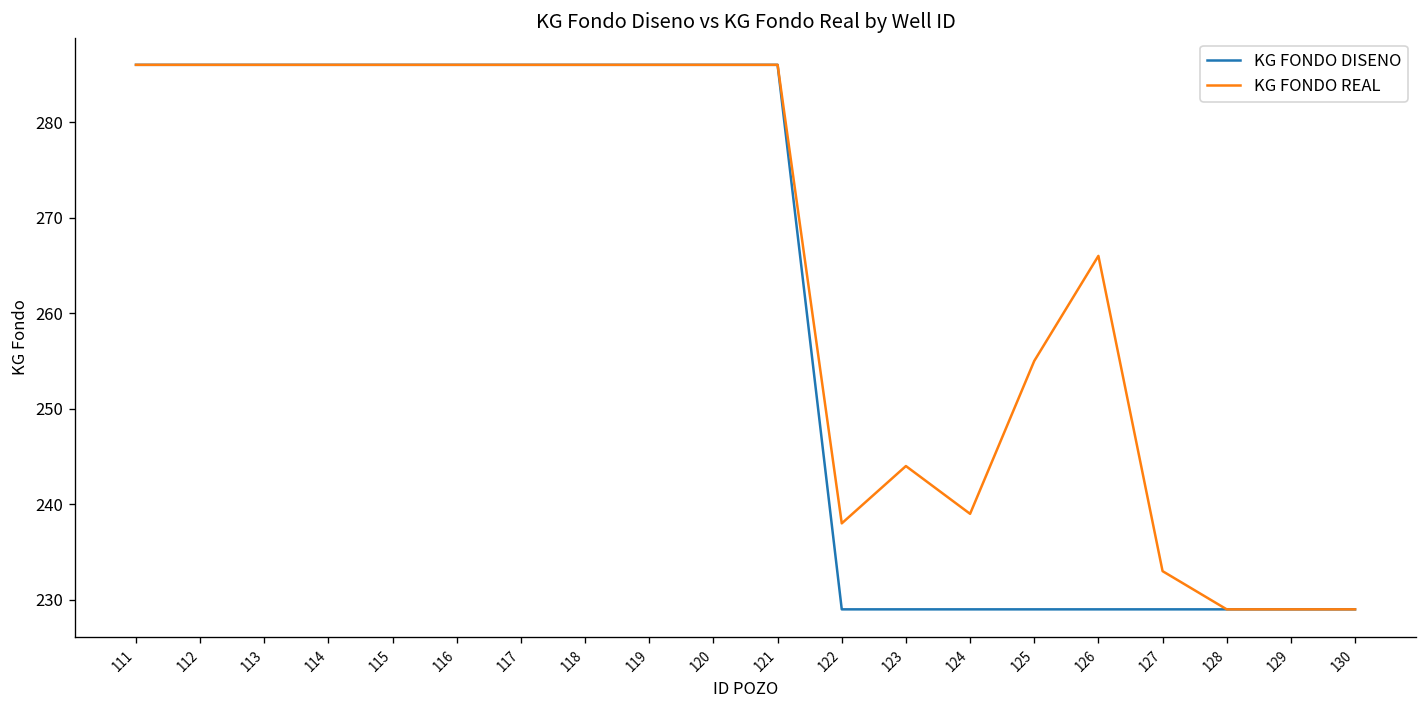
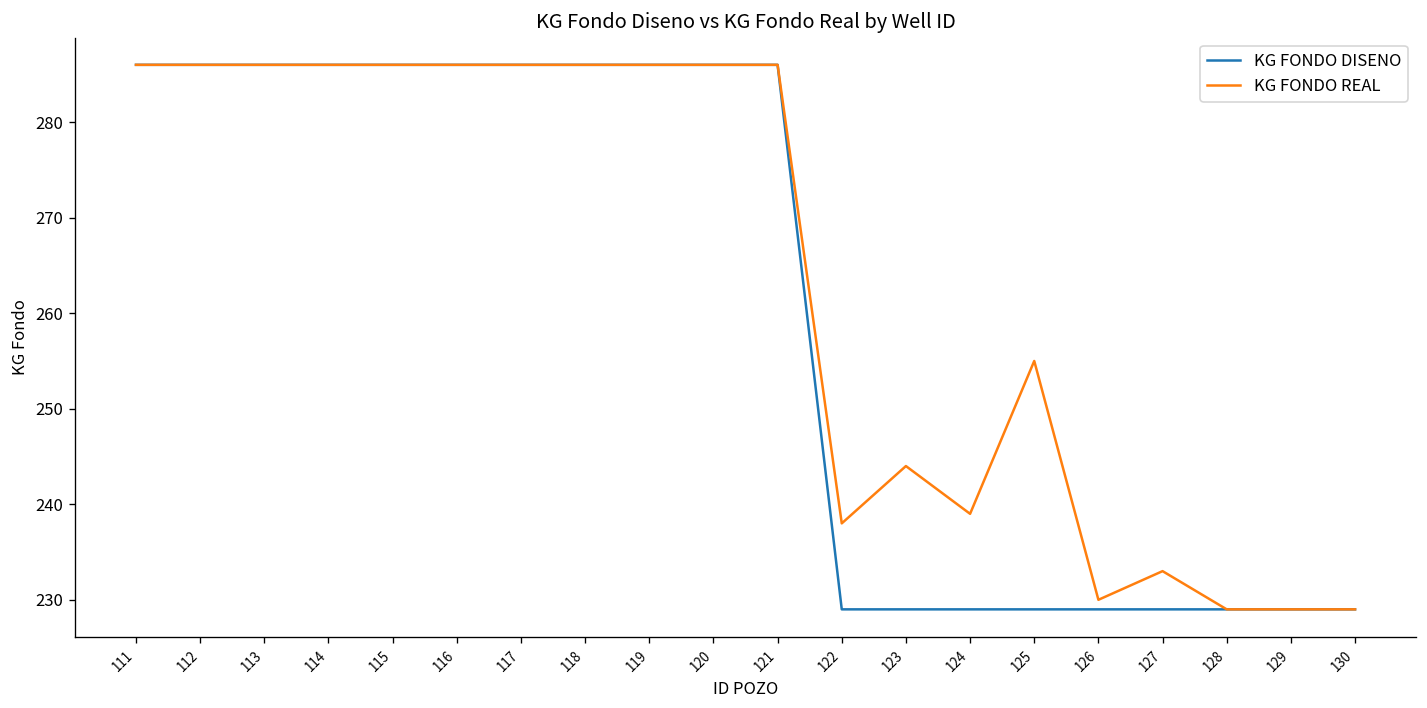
  {
    "KG FONDO DISENO": {
      "122": 229,
      "123": 229,
      "124": 229,
      "125": 229,
      "126": 229,
      "127": 229
    },
    "KG FONDO REAL": {
      "122": 238,
      "123": 244,
      "124": 239,
      "125": 255,
-     "126": 266,
+     "126": 230,
      "127": 233
    }
  }
